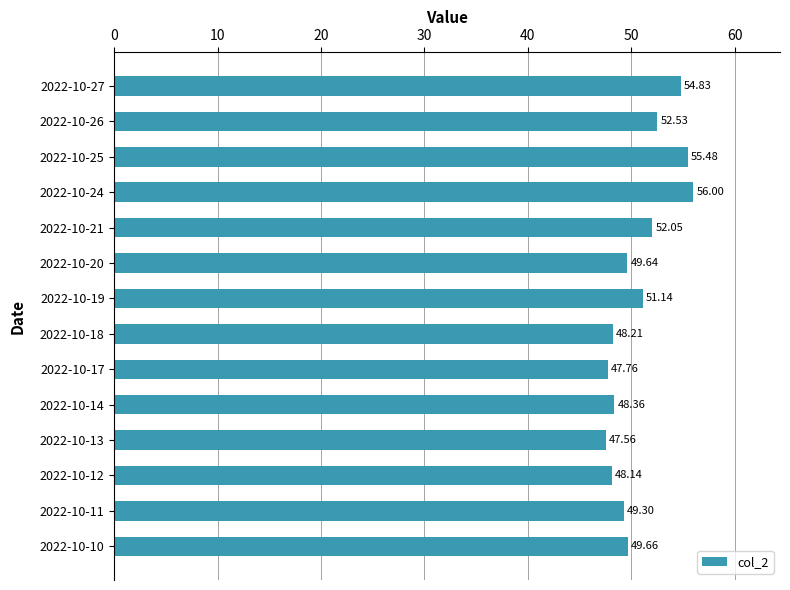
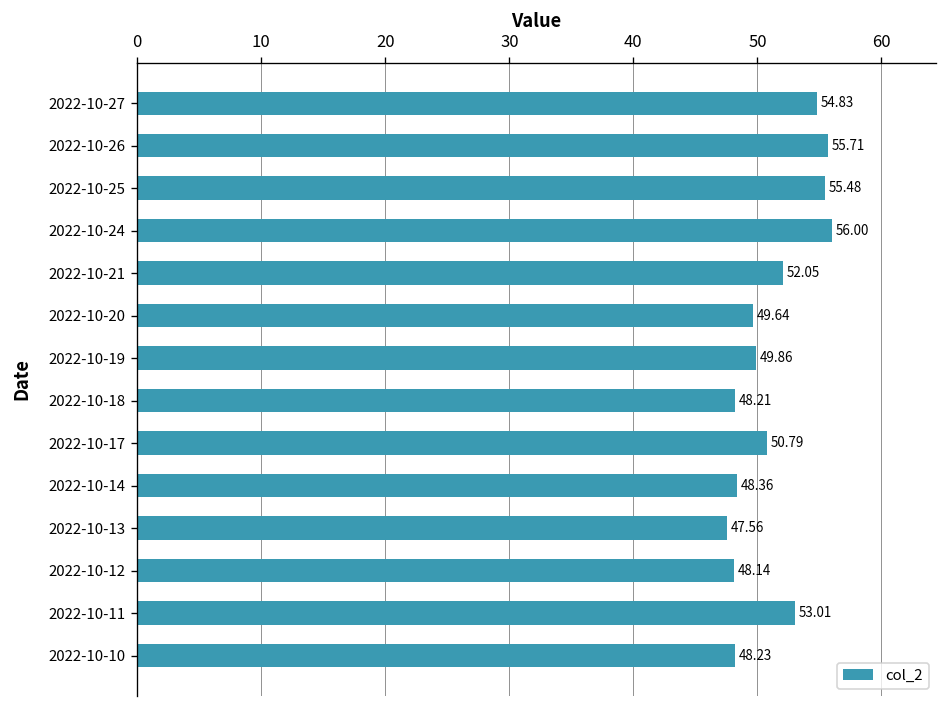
  {
    "2022-10-27": 54.83,
-   "2022-10-26": 52.53,
+   "2022-10-26": 55.71,
    "2022-10-25": 55.48,
    "2022-10-24": 56.00,
    "2022-10-21": 52.05,
    "2022-10-20": 49.64,
-   "2022-10-19": 51.14,
+   "2022-10-19": 49.86,
    "2022-10-18": 48.21,
-   "2022-10-17": 47.76,
+   "2022-10-17": 50.79,
    "2022-10-14": 48.36,
    "2022-10-13": 47.56,
    "2022-10-12": 48.14,
-   "2022-10-11": 49.30,
-   "2022-10-10": 49.66
+   "2022-10-11": 53.01,
+   "2022-10-10": 48.23
  }
